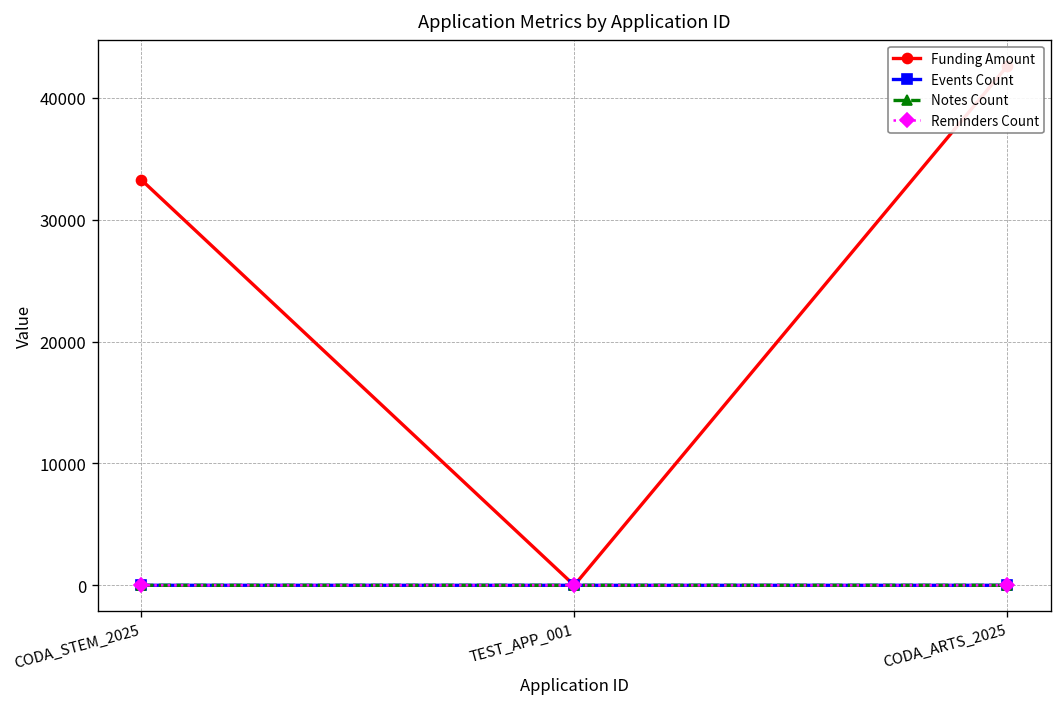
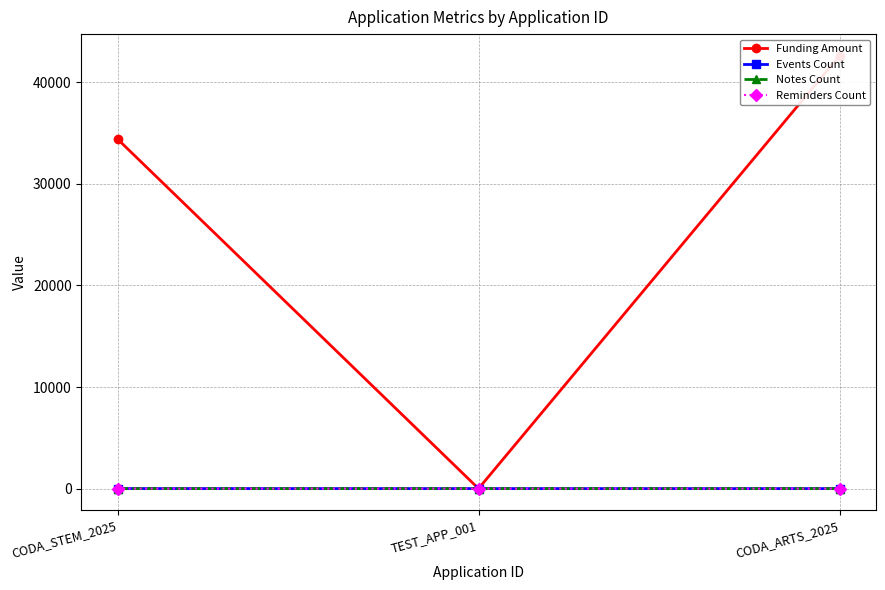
  {
    "Funding Amount": {
-     "CODA_STEM_2025": 33300
+     "CODA_STEM_2025": 34400
    },
    "Reminders Count": {
      "CODA_STEM_2025": 0,
      "CODA_ARTS_2025": 0
    }
  }
